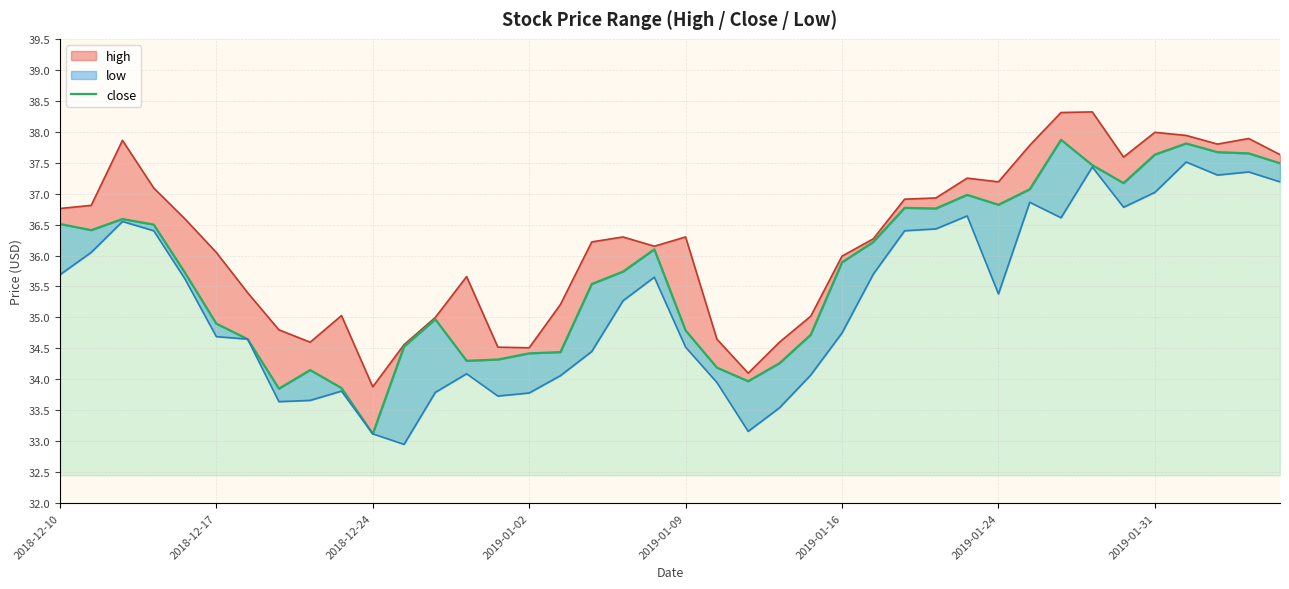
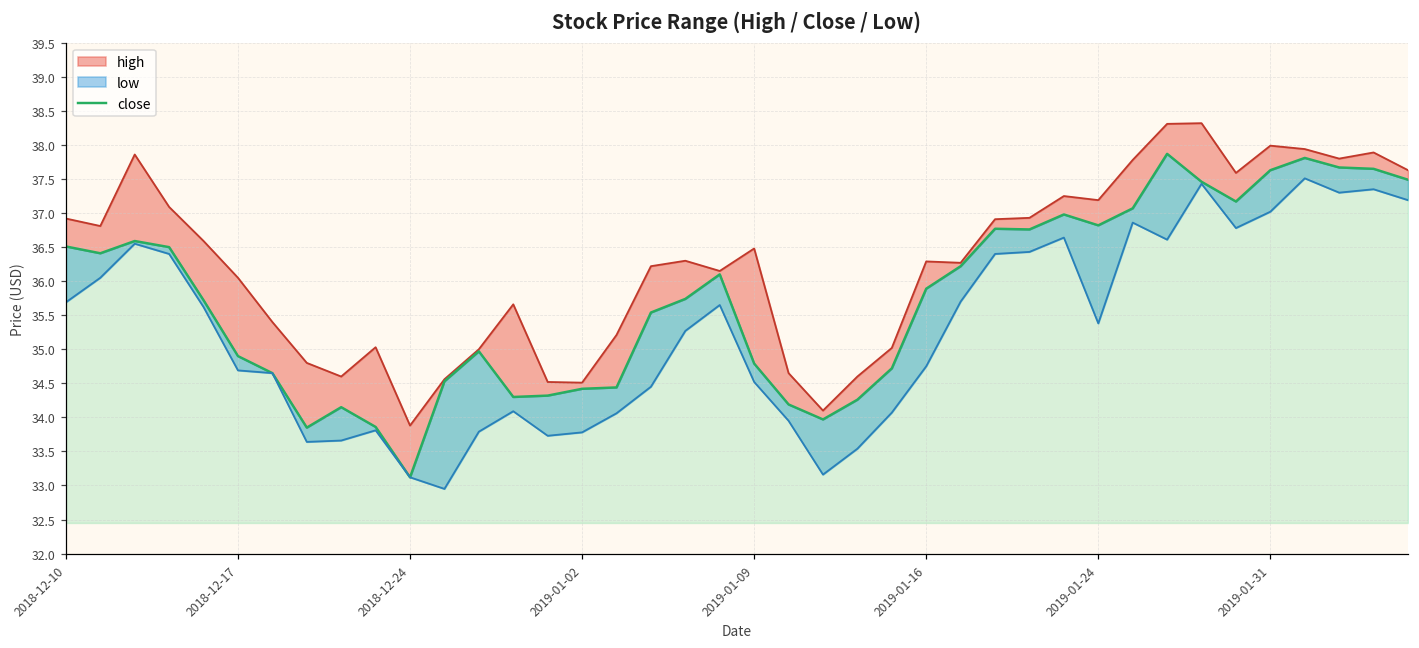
  {
    "high": {
-     "2018-12-10": 36.8,
+     "2018-12-10": 36.9,
      "2018-12-17": 36.1,
      "2018-12-24": 33.9,
      "2019-01-02": 34.5,
-     "2019-01-09": 36.3,
-     "2019-01-16": 36.0,
+     "2019-01-09": 36.5,
+     "2019-01-16": 36.3,
      "2019-01-24": 37.2,
      "2019-01-31": 38.0
    }
  }
